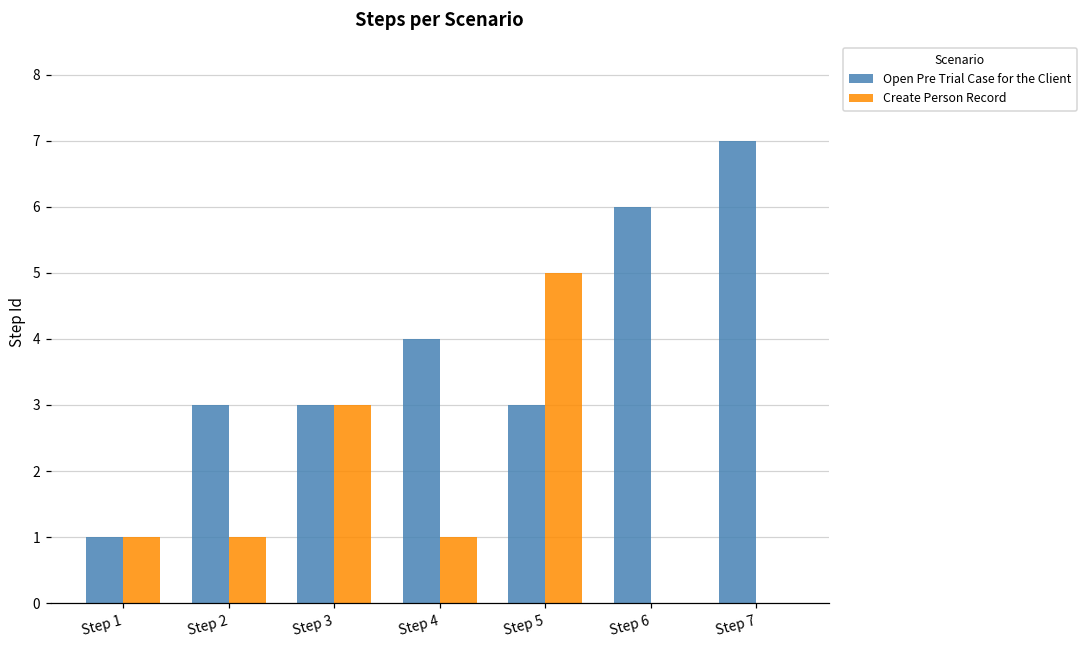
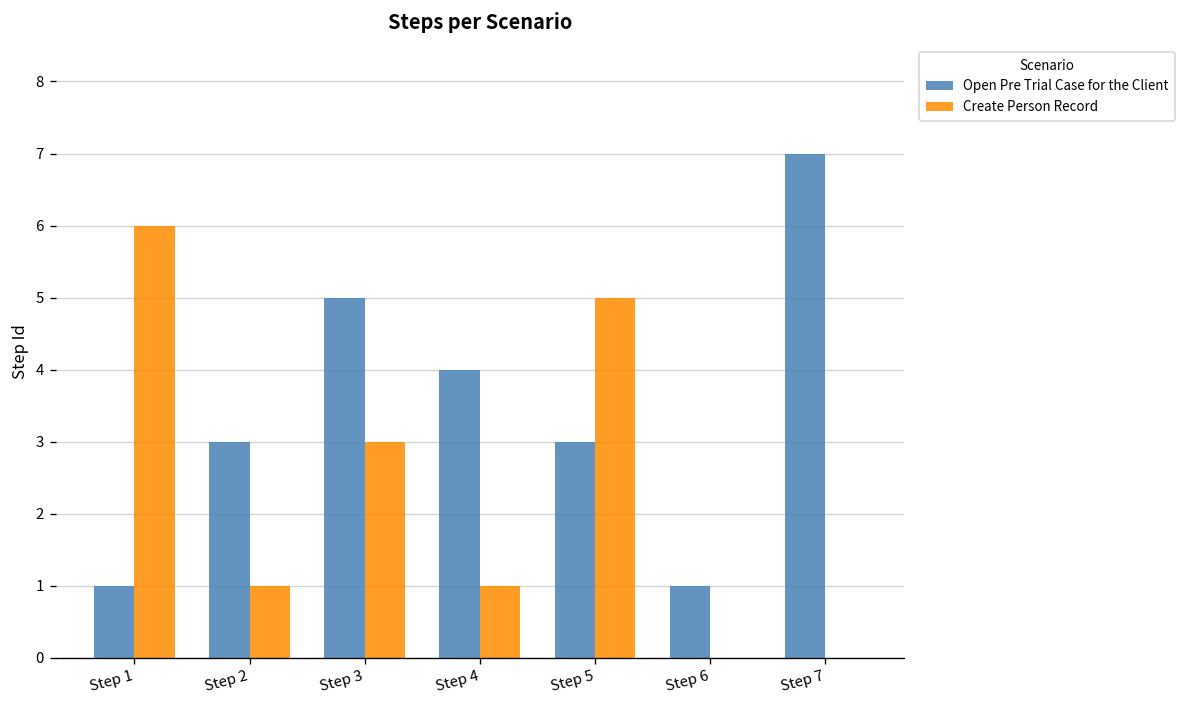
  {
    "Open Pre Trial Case for the Client": {
      "Step 1": 1,
      "Step 2": 3,
-     "Step 3": 3,
+     "Step 3": 5,
      "Step 4": 4,
      "Step 5": 3,
-     "Step 6": 6,
+     "Step 6": 1,
      "Step 7": 7
    },
    "Create Person Record": {
-     "Step 1": 1,
+     "Step 1": 6,
      "Step 2": 1,
      "Step 3": 3,
      "Step 4": 1,
      "Step 5": 5,
      "Step 6": 0,
      "Step 7": 0
    }
  }
